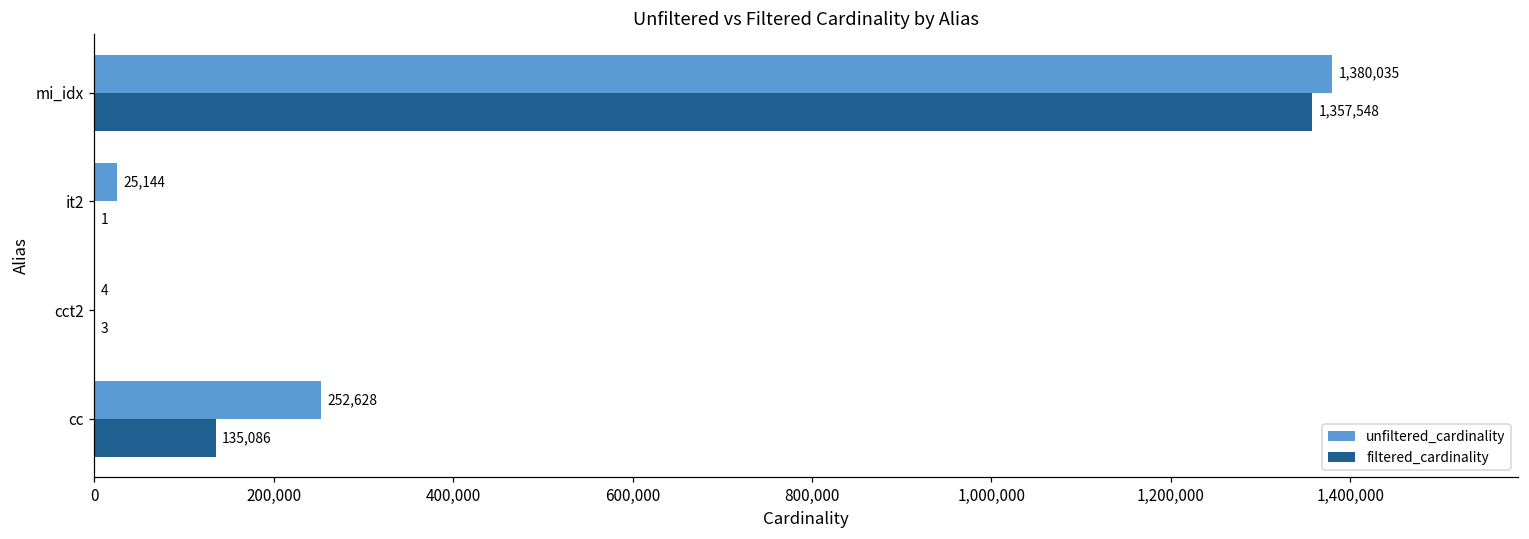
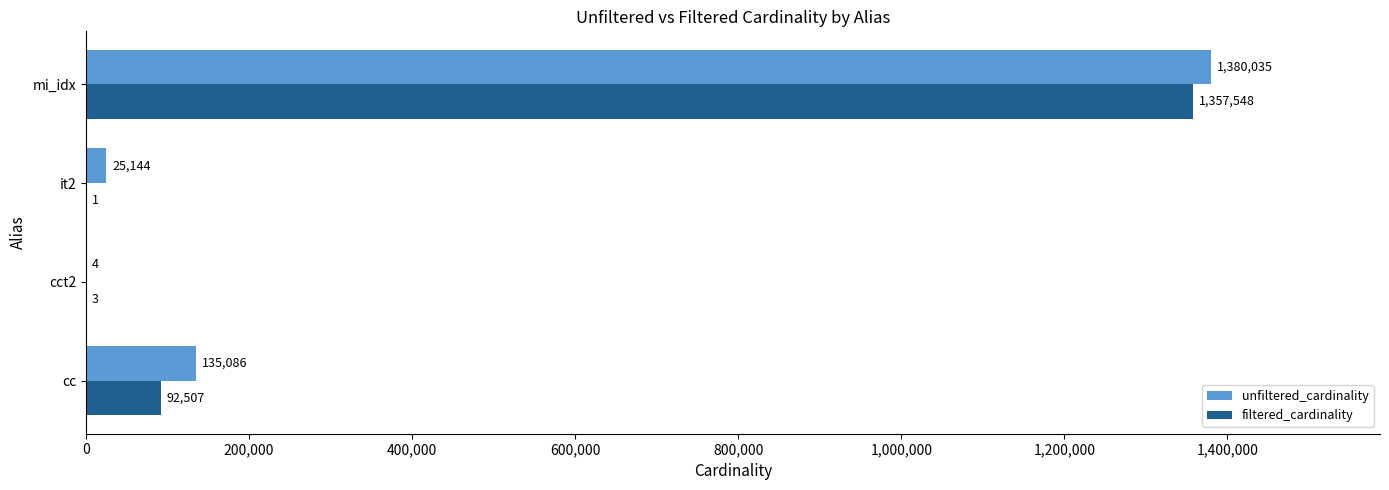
  {
    "unfiltered_cardinality": {
      "mi_idx": "1,380,035",
      "it2": "25,144",
      "cct2": "4",
-     "cc": "252,628"
+     "cc": "135,086"
    },
    "filtered_cardinality": {
      "mi_idx": "1,357,548",
      "it2": "1",
      "cct2": "3",
-     "cc": "135,086"
+     "cc": "92,507"
    }
  }
